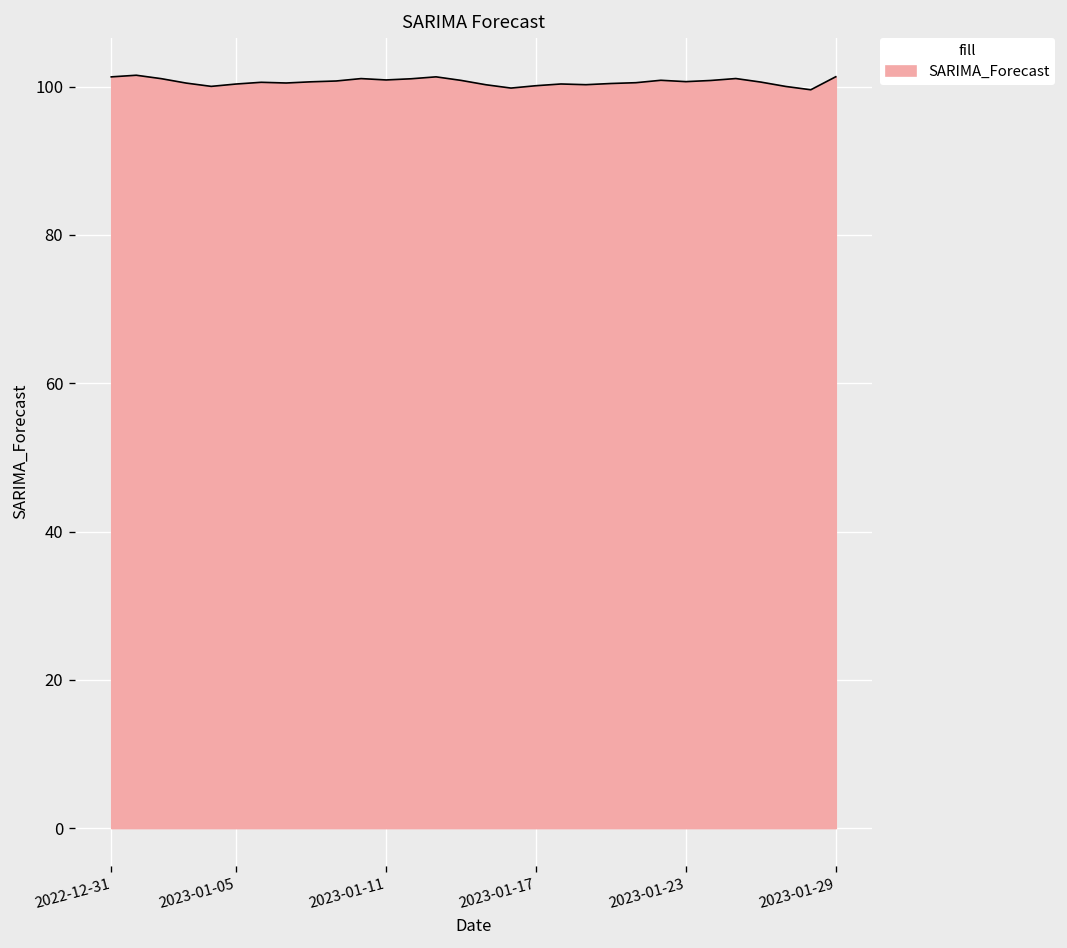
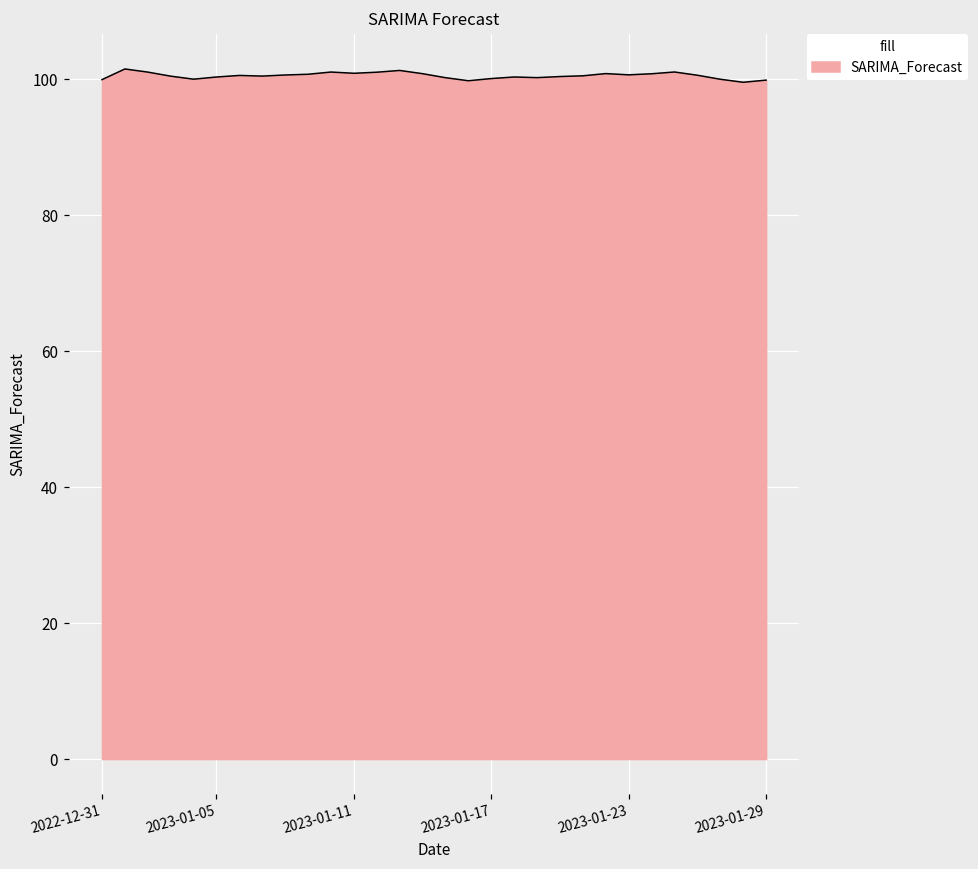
  {
-   "2022-12-31": 101,
+   "2022-12-31": 100,
    "2023-01-05": 100,
    "2023-01-11": 101,
    "2023-01-17": 100,
    "2023-01-23": 101,
-   "2023-01-29": 101
+   "2023-01-29": 100
  }
